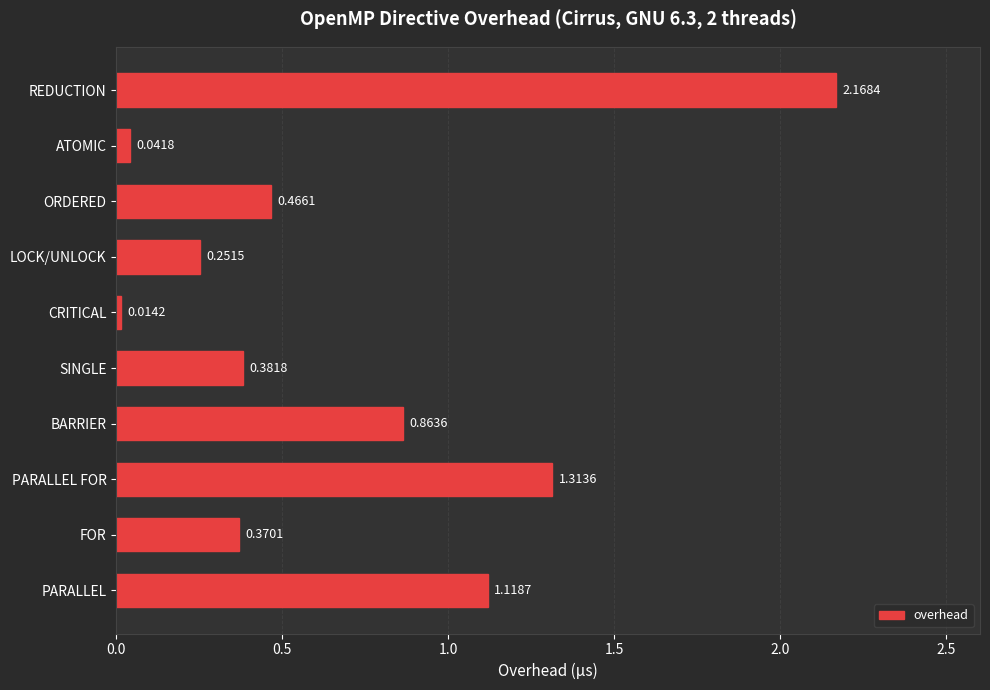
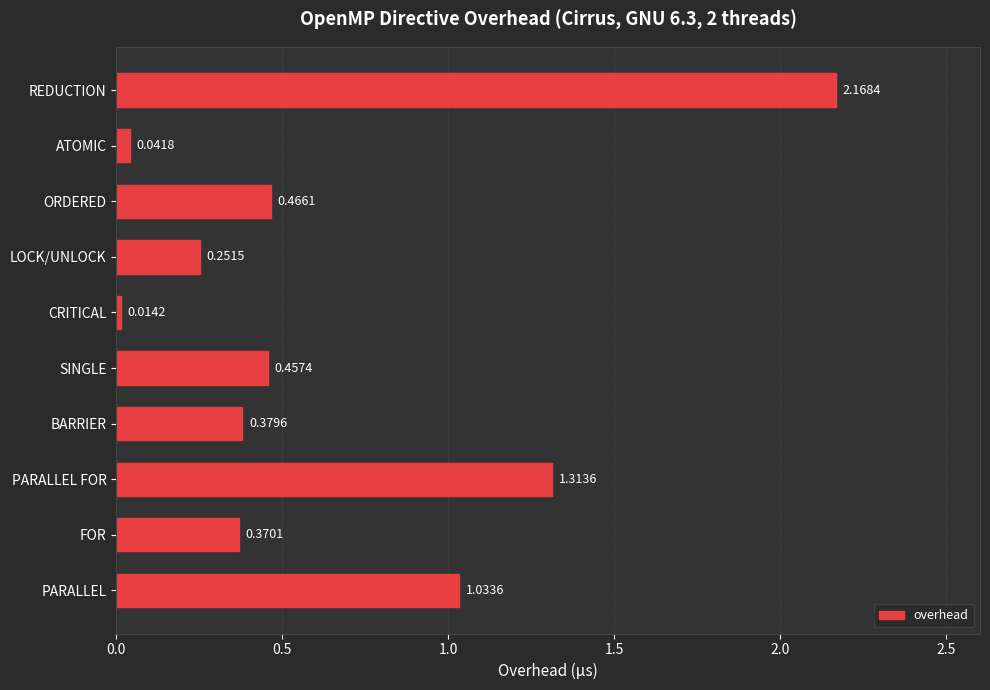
  {
    "REDUCTION": 2.1684,
    "ATOMIC": 0.0418,
    "ORDERED": 0.4661,
    "LOCK/UNLOCK": 0.2515,
    "CRITICAL": 0.0142,
-   "SINGLE": 0.3818,
-   "BARRIER": 0.8636,
+   "SINGLE": 0.4574,
+   "BARRIER": 0.3796,
    "PARALLEL FOR": 1.3136,
    "FOR": 0.3701,
-   "PARALLEL": 1.1187
+   "PARALLEL": 1.0336
  }
